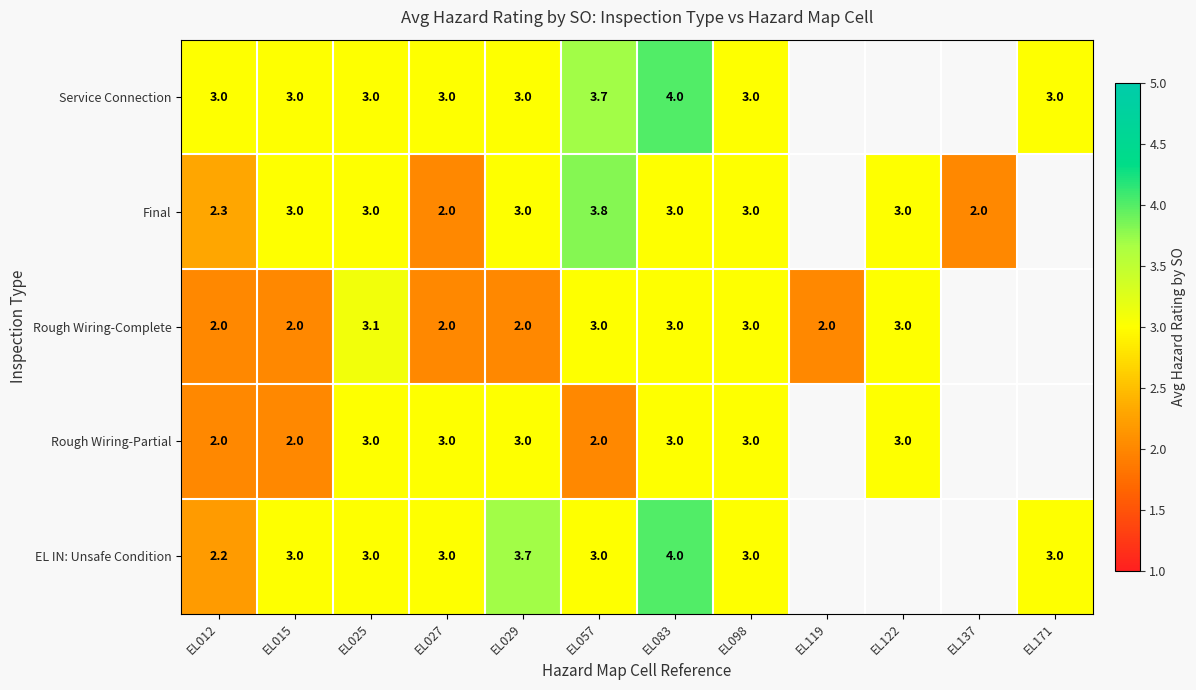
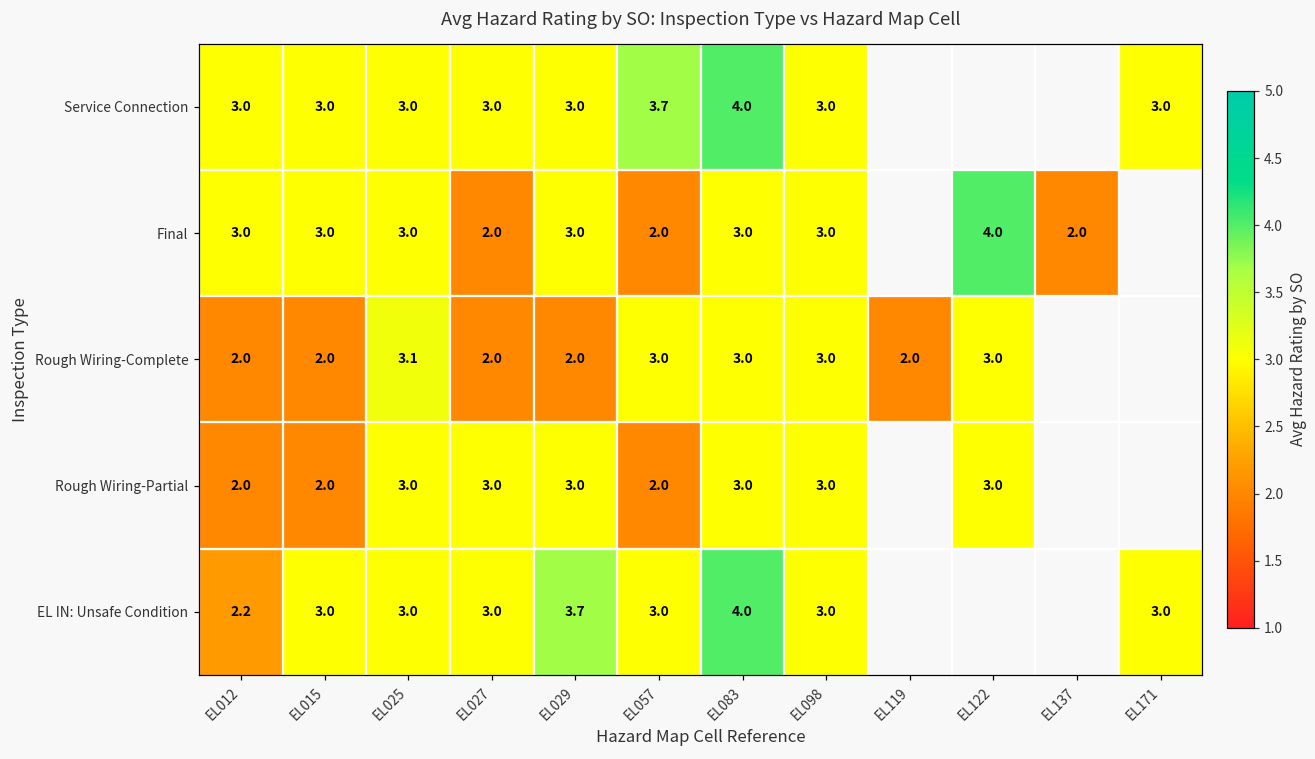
  {
    "Service Connection": {
      "EL012": 3.0,
      "EL015": 3.0,
      "EL025": 3.0,
      "EL027": 3.0,
      "EL029": 3.0,
      "EL057": 3.7,
      "EL083": 4.0,
      "EL098": 3.0,
      "EL171": 3.0
    },
    "Final": {
-     "EL012": 2.3,
+     "EL012": 3.0,
      "EL015": 3.0,
      "EL025": 3.0,
      "EL027": 2.0,
      "EL029": 3.0,
-     "EL057": 3.8,
+     "EL057": 2.0,
      "EL083": 3.0,
      "EL098": 3.0,
-     "EL122": 3.0,
+     "EL122": 4.0,
      "EL137": 2.0
    },
    "Rough Wiring-Complete": {
      "EL012": 2.0,
      "EL015": 2.0,
      "EL025": 3.1,
      "EL027": 2.0,
      "EL029": 2.0,
      "EL057": 3.0,
      "EL083": 3.0,
      "EL098": 3.0,
      "EL119": 2.0,
      "EL122": 3.0
    },
    "Rough Wiring-Partial": {
      "EL012": 2.0,
      "EL015": 2.0,
      "EL025": 3.0,
      "EL027": 3.0,
      "EL029": 3.0,
      "EL057": 2.0,
      "EL083": 3.0,
      "EL098": 3.0,
      "EL122": 3.0
    },
    "EL IN: Unsafe Condition": {
      "EL012": 2.2,
      "EL015": 3.0,
      "EL025": 3.0,
      "EL027": 3.0,
      "EL029": 3.7,
      "EL057": 3.0,
      "EL083": 4.0,
      "EL098": 3.0,
      "EL171": 3.0
    }
  }
